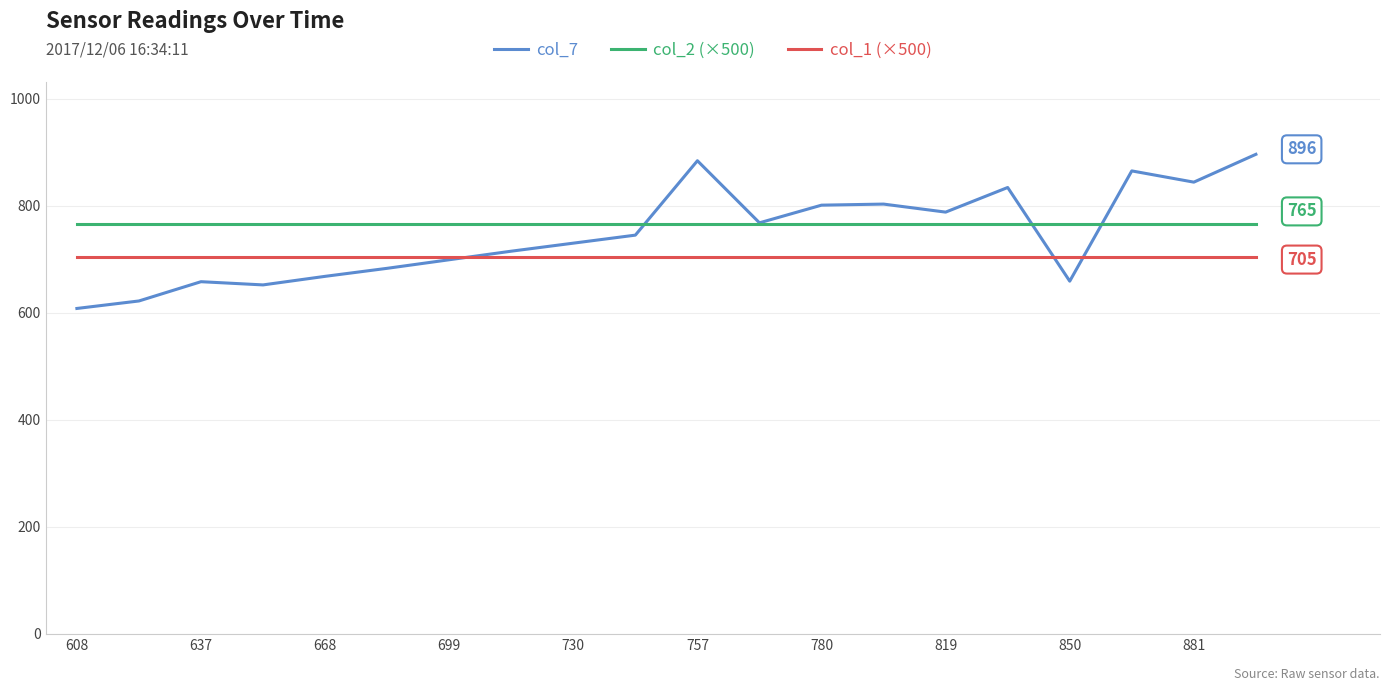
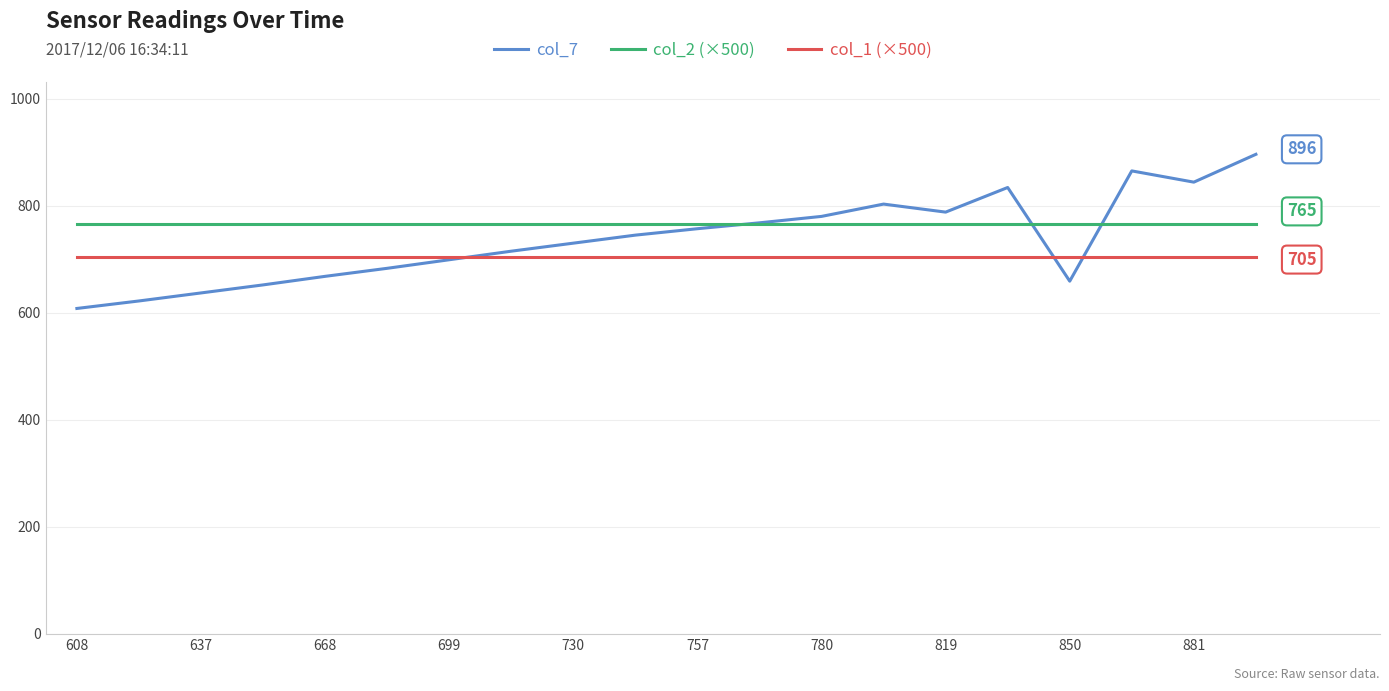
  {
    "col_7": {
      "608": 610,
-     "637": 660,
+     "637": 640,
      "668": 670,
      "699": 700,
      "730": 730,
-     "757": 880,
-     "780": 800,
+     "757": 760,
+     "780": 780,
      "819": 790,
      "850": 660,
      "881": 840
    },
    "col_2 (×500)": {
      "608": 770,
      "637": 770,
      "668": 770,
      "699": 770,
      "730": 770,
      "757": 770,
      "780": 770,
      "819": 770,
      "850": 770,
      "881": 770
    },
    "col_1 (×500)": {
      "608": 710,
      "637": 710,
      "668": 710,
      "699": 710,
      "730": 710,
      "757": 710,
      "780": 710,
      "819": 710,
      "850": 710,
      "881": 710
    }
  }
